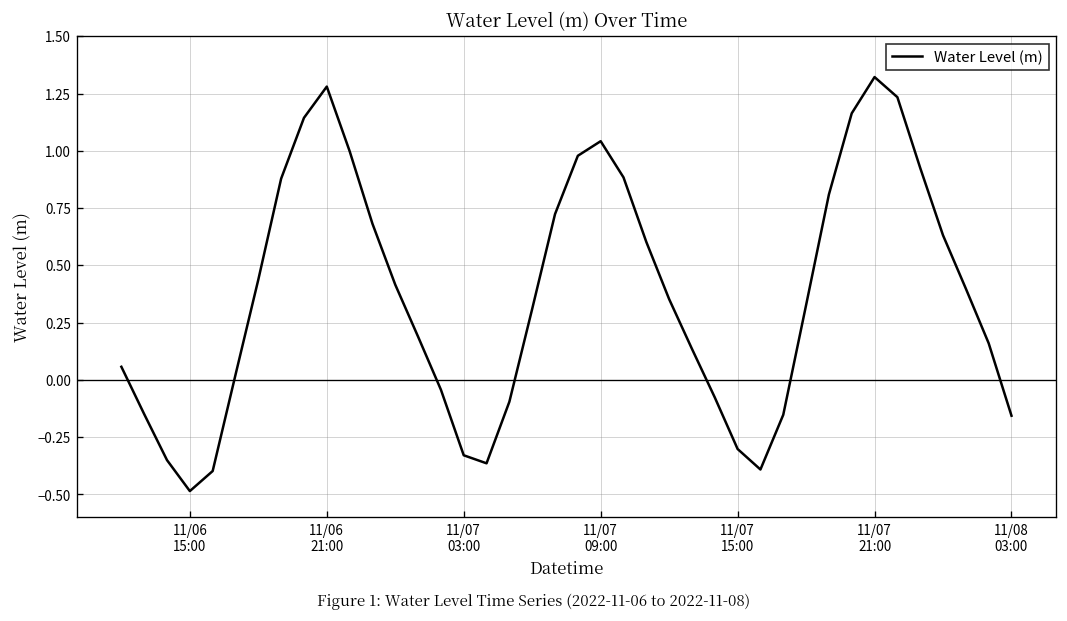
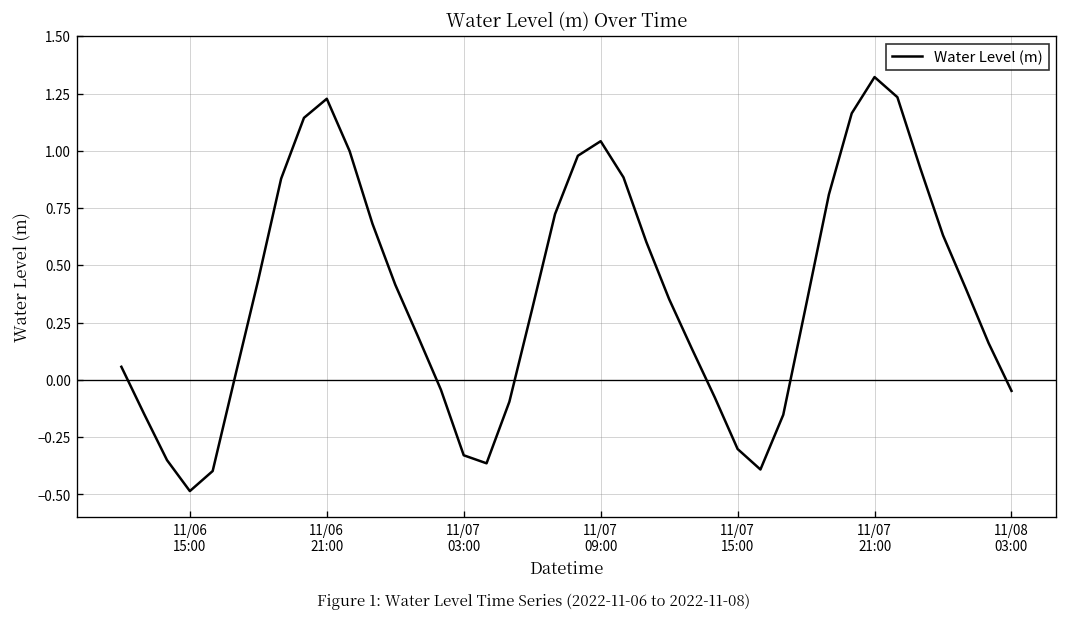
  {
    "11/06 15:00": -0.49,
-   "11/06 21:00": 1.28,
+   "11/06 21:00": 1.23,
    "11/07 03:00": -0.33,
    "11/07 09:00": 1.04,
    "11/07 15:00": -0.30,
    "11/07 21:00": 1.32,
-   "11/08 03:00": -0.16
+   "11/08 03:00": -0.05
  }
